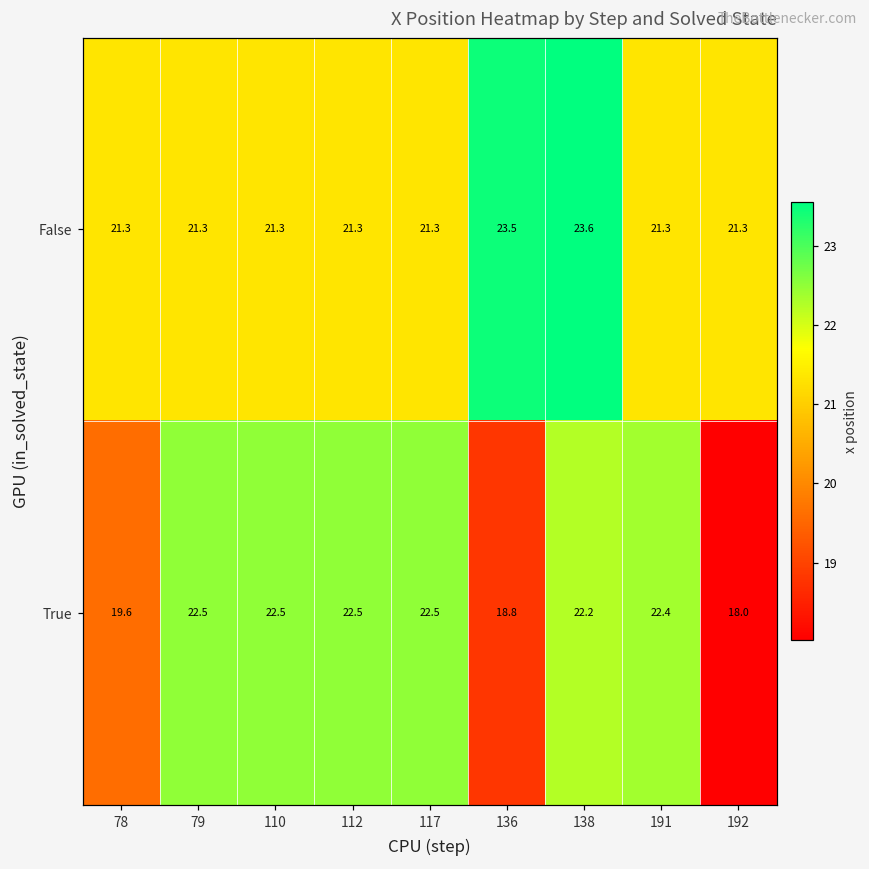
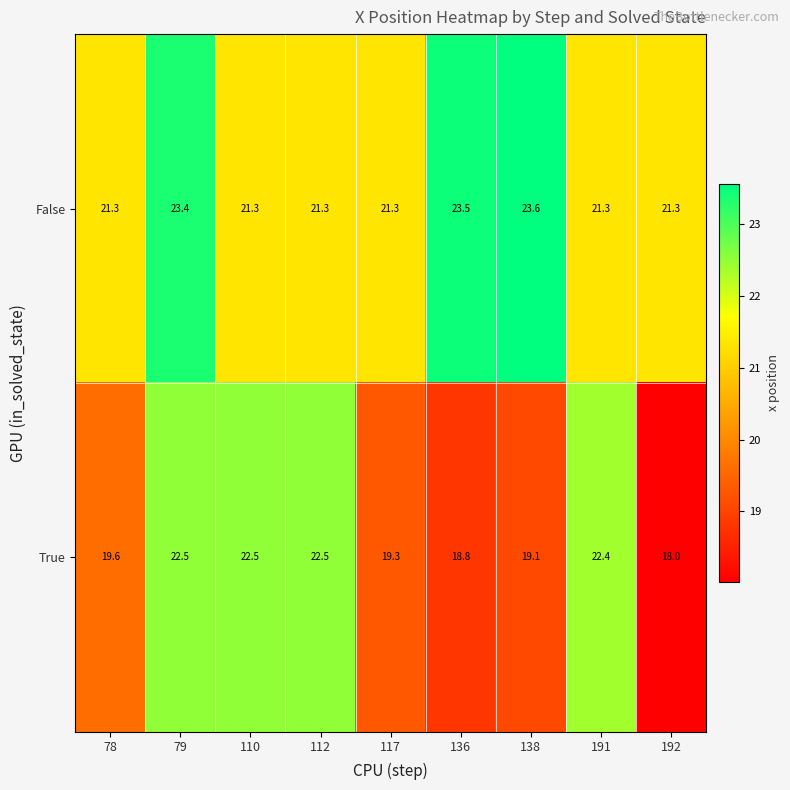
  {
    "False": {
      "78": 21.3,
-     "79": 21.3,
+     "79": 23.4,
      "110": 21.3,
      "112": 21.3,
      "117": 21.3,
      "136": 23.5,
      "138": 23.6,
      "191": 21.3,
      "192": 21.3
    },
    "True": {
      "78": 19.6,
      "79": 22.5,
      "110": 22.5,
      "112": 22.5,
-     "117": 22.5,
+     "117": 19.3,
      "136": 18.8,
-     "138": 22.2,
+     "138": 19.1,
      "191": 22.4,
      "192": 18.0
    }
  }
